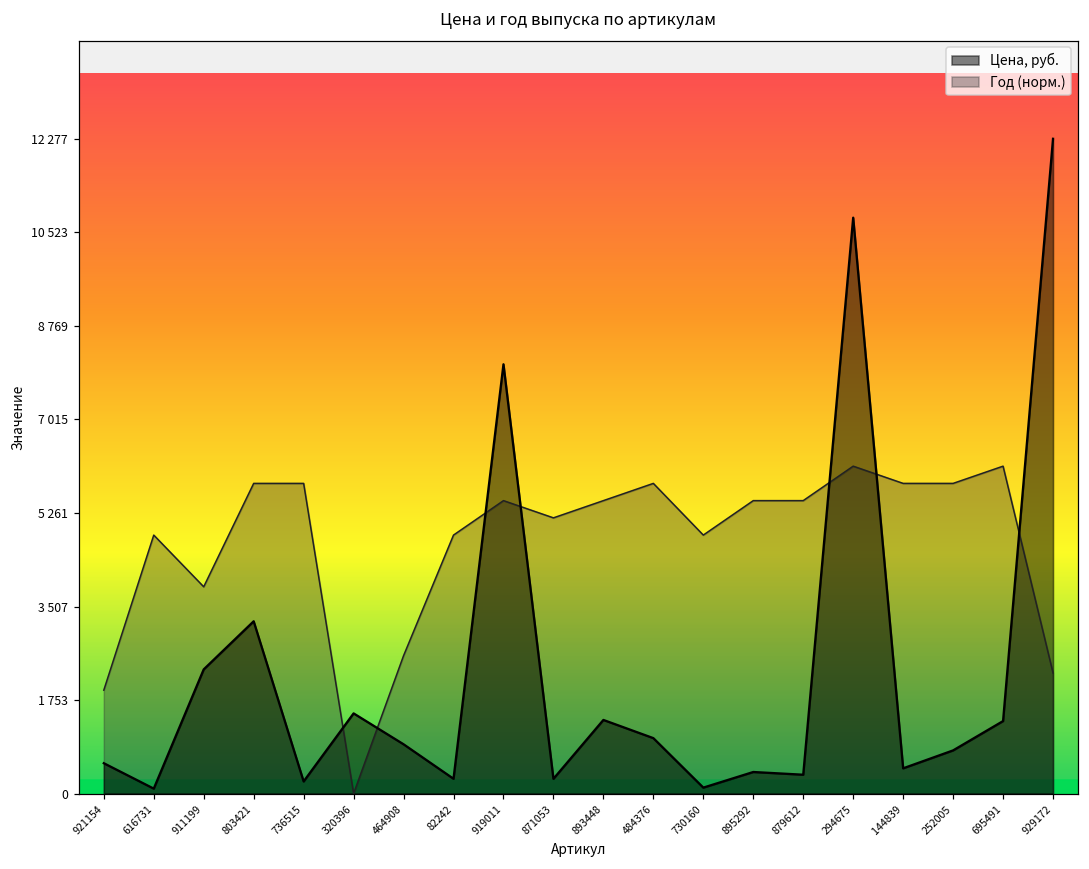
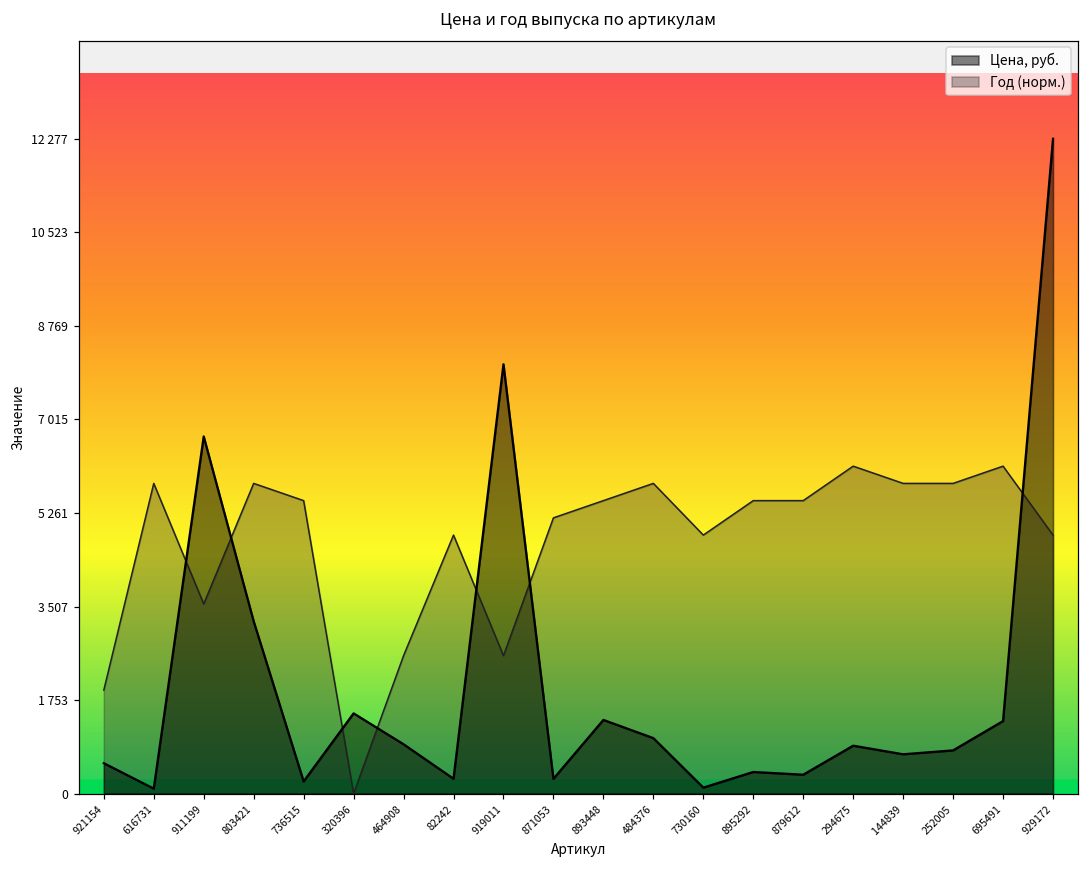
  {
    "Цена, руб.": {
      "921154": 600,
-     "911199": 2300,
+     "911199": 6700,
      "803421": 3200,
      "320396": 1500,
      "464908": 900,
      "82242": 300,
      "919011": 8000,
      "871053": 300,
      "893448": 1400,
      "484376": 1000,
      "895292": 400,
      "879612": 400,
-     "294675": 10800,
-     "144839": 500,
+     "294675": 900,
+     "144839": 700,
      "252005": 800,
      "695491": 1400,
      "929172": 12300
    },
    "Год (норм.)": {
      "921154": 1900,
-     "616731": 4800,
-     "911199": 3900,
+     "616731": 5800,
+     "911199": 3600,
      "803421": 5800,
-     "736515": 5800,
+     "736515": 5500,
      "464908": 2600,
      "82242": 4800,
-     "919011": 5500,
+     "919011": 2600,
      "871053": 5200,
      "893448": 5500,
      "484376": 5800,
      "730160": 4800,
      "895292": 5500,
      "879612": 5500,
      "294675": 6100,
      "144839": 5800,
      "252005": 5800,
      "695491": 6100,
-     "929172": 2300
+     "929172": 4800
    }
  }
